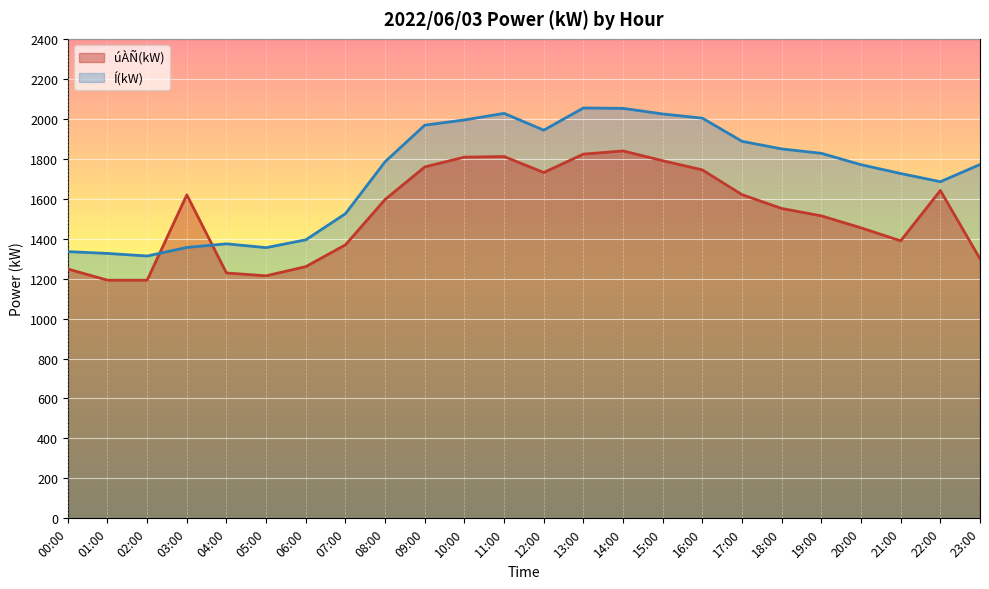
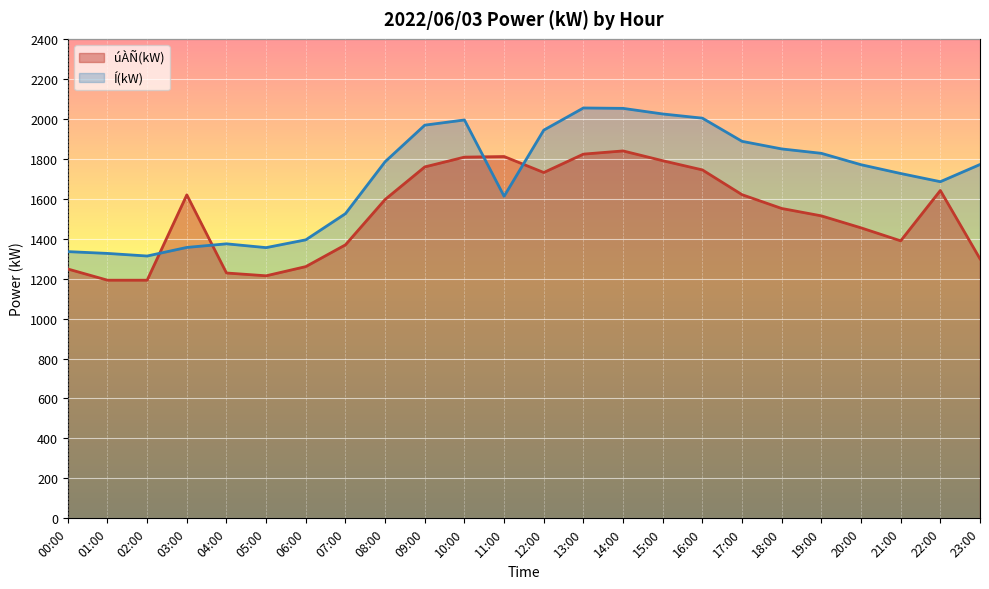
  {
    "úÀÑ(kW)": {
      "00:00": 1250,
      "01:00": 1190,
      "02:00": 1190,
      "03:00": 1620,
      "04:00": 1230,
      "05:00": 1210,
      "06:00": 1260,
      "07:00": 1370,
      "08:00": 1600,
      "09:00": 1760,
      "10:00": 1810,
      "11:00": 1810,
      "12:00": 1730,
      "13:00": 1820,
      "14:00": 1840,
      "15:00": 1790,
      "16:00": 1740,
      "17:00": 1620,
      "18:00": 1550,
      "19:00": 1510,
      "20:00": 1450,
      "21:00": 1390,
      "22:00": 1640,
      "23:00": 1300
    },
    "Í(kW)": {
      "00:00": 1340,
      "01:00": 1330,
      "02:00": 1310,
      "03:00": 1360,
      "04:00": 1370,
      "05:00": 1360,
      "06:00": 1390,
      "07:00": 1530,
      "08:00": 1790,
      "09:00": 1970,
      "10:00": 1990,
-     "11:00": 2030,
+     "11:00": 1610,
      "12:00": 1940,
      "13:00": 2050,
      "14:00": 2050,
      "15:00": 2020,
      "16:00": 2000,
      "17:00": 1890,
      "18:00": 1850,
      "19:00": 1830,
      "20:00": 1770,
      "21:00": 1730,
      "22:00": 1690,
      "23:00": 1770
    }
  }
